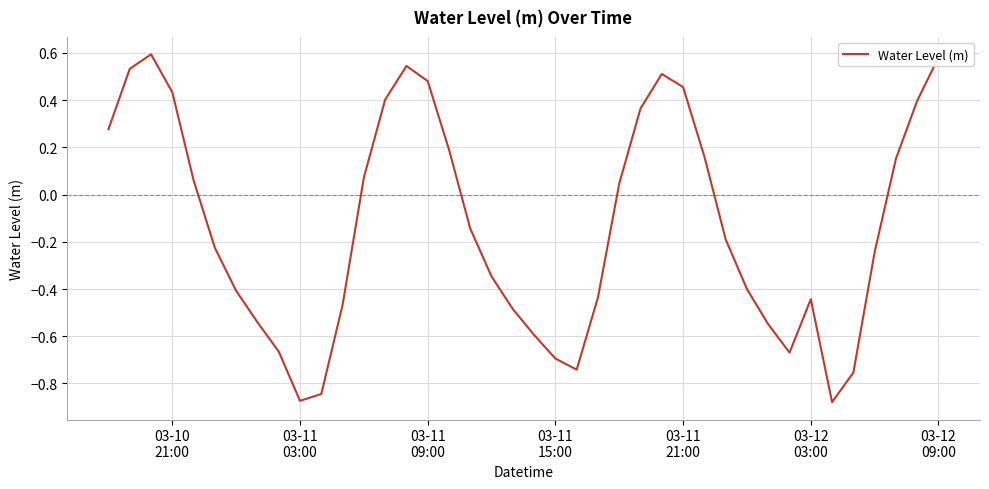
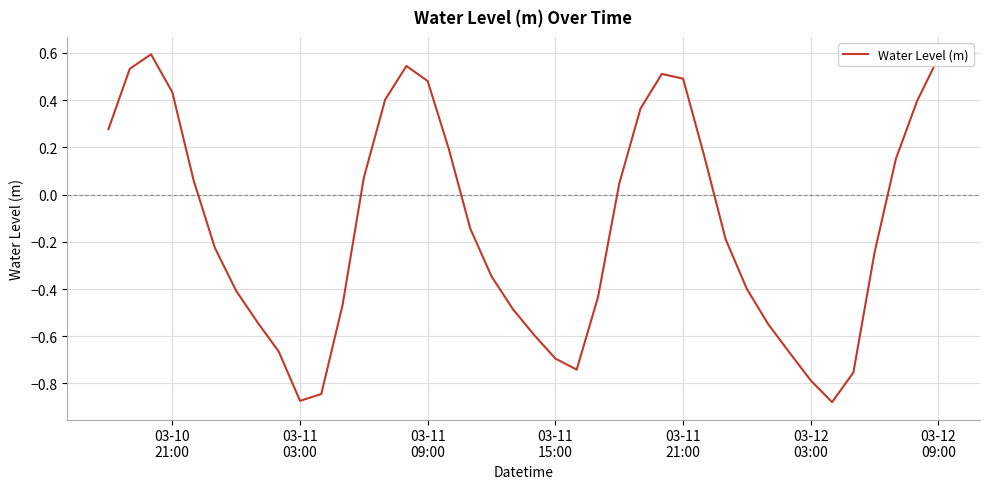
  {
    "03-10 21:00": 0.43,
    "03-11 03:00": -0.87,
    "03-11 09:00": 0.48,
    "03-11 15:00": -0.69,
-   "03-11 21:00": 0.46,
-   "03-12 03:00": -0.44
+   "03-11 21:00": 0.49,
+   "03-12 03:00": -0.79
  }
